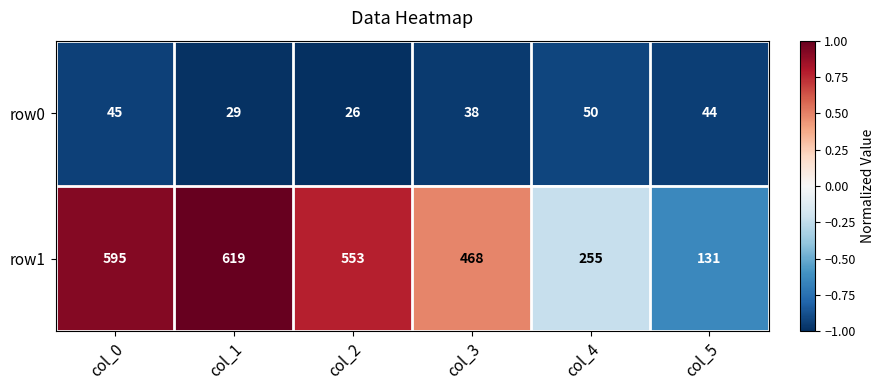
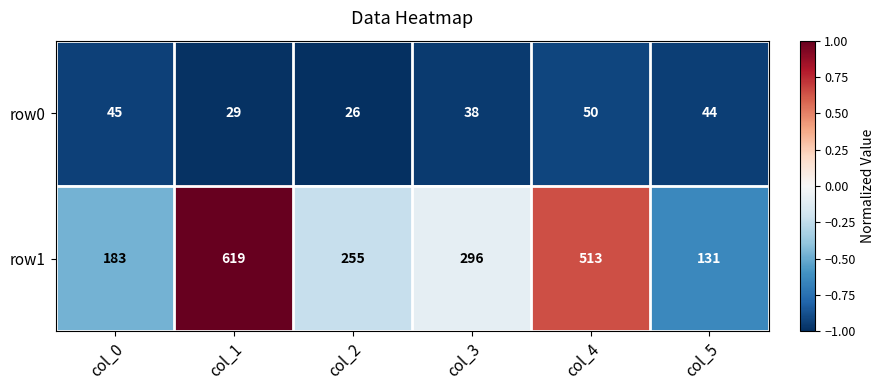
  {
    "row0": {
      "col_0": 45,
      "col_1": 29,
      "col_2": 26,
      "col_3": 38,
      "col_4": 50,
      "col_5": 44
    },
    "row1": {
-     "col_0": 595,
+     "col_0": 183,
      "col_1": 619,
-     "col_2": 553,
-     "col_3": 468,
-     "col_4": 255,
+     "col_2": 255,
+     "col_3": 296,
+     "col_4": 513,
      "col_5": 131
    }
  }
